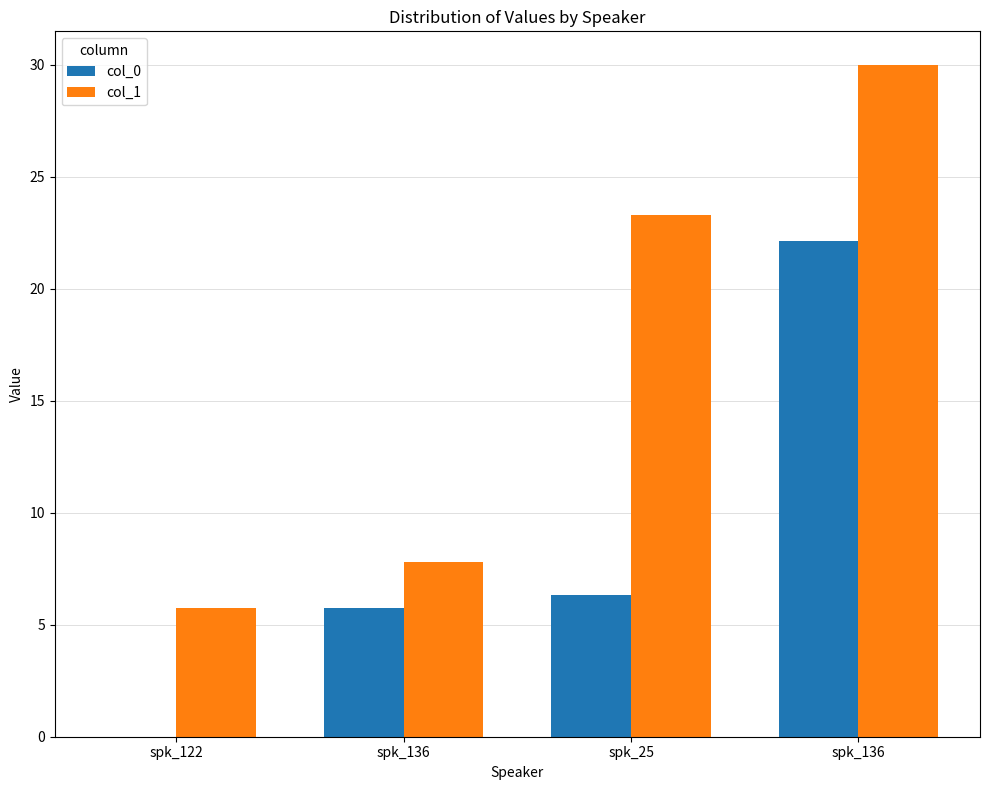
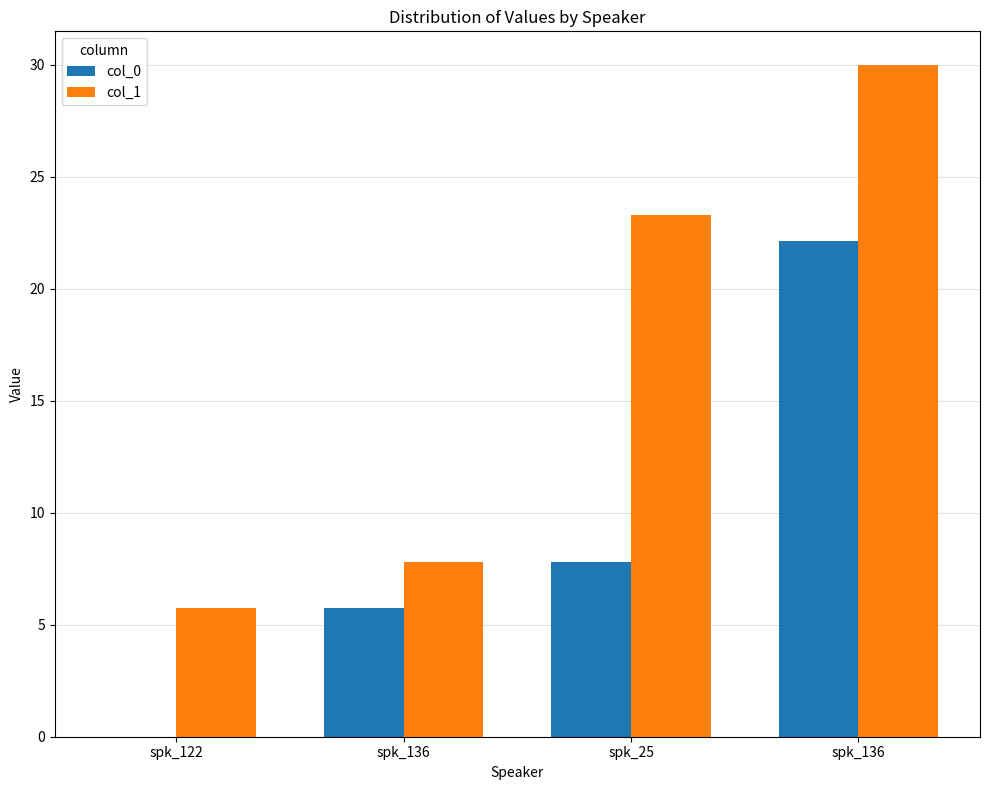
  {
    "col_0": {
      "spk_122": 0.0,
-     "spk_25": 6.3
+     "spk_25": 7.8
    },
    "col_1": {
      "spk_122": 5.7,
      "spk_25": 23.3
    }
  }
